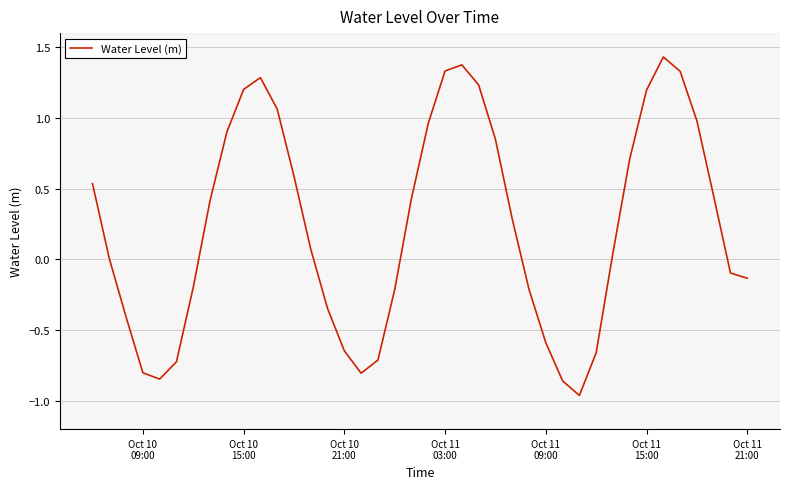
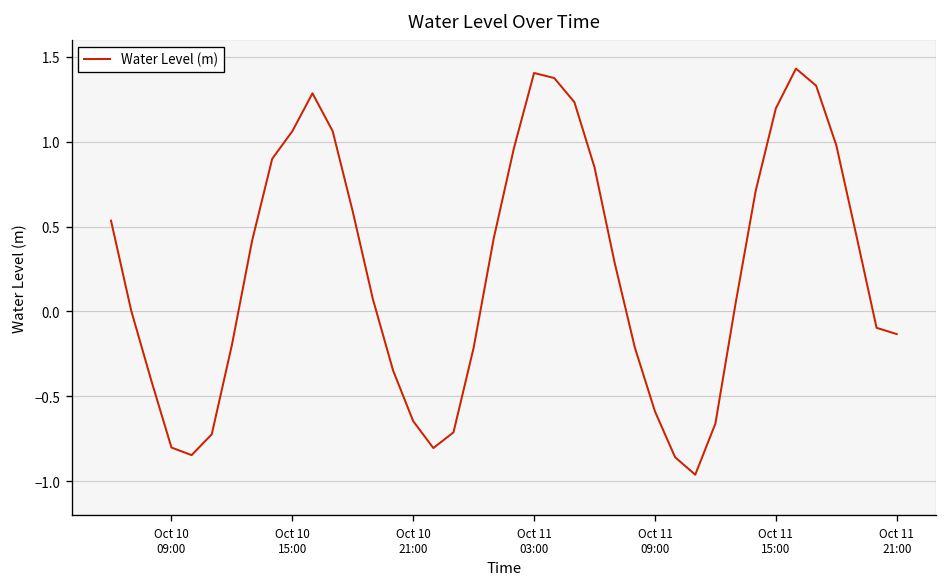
  {
    "Oct 10 09:00": -0.80,
-   "Oct 10 15:00": 1.20,
+   "Oct 10 15:00": 1.06,
    "Oct 10 21:00": -0.65,
-   "Oct 11 03:00": 1.33,
+   "Oct 11 03:00": 1.41,
    "Oct 11 09:00": -0.59,
    "Oct 11 15:00": 1.20,
    "Oct 11 21:00": -0.13
  }
